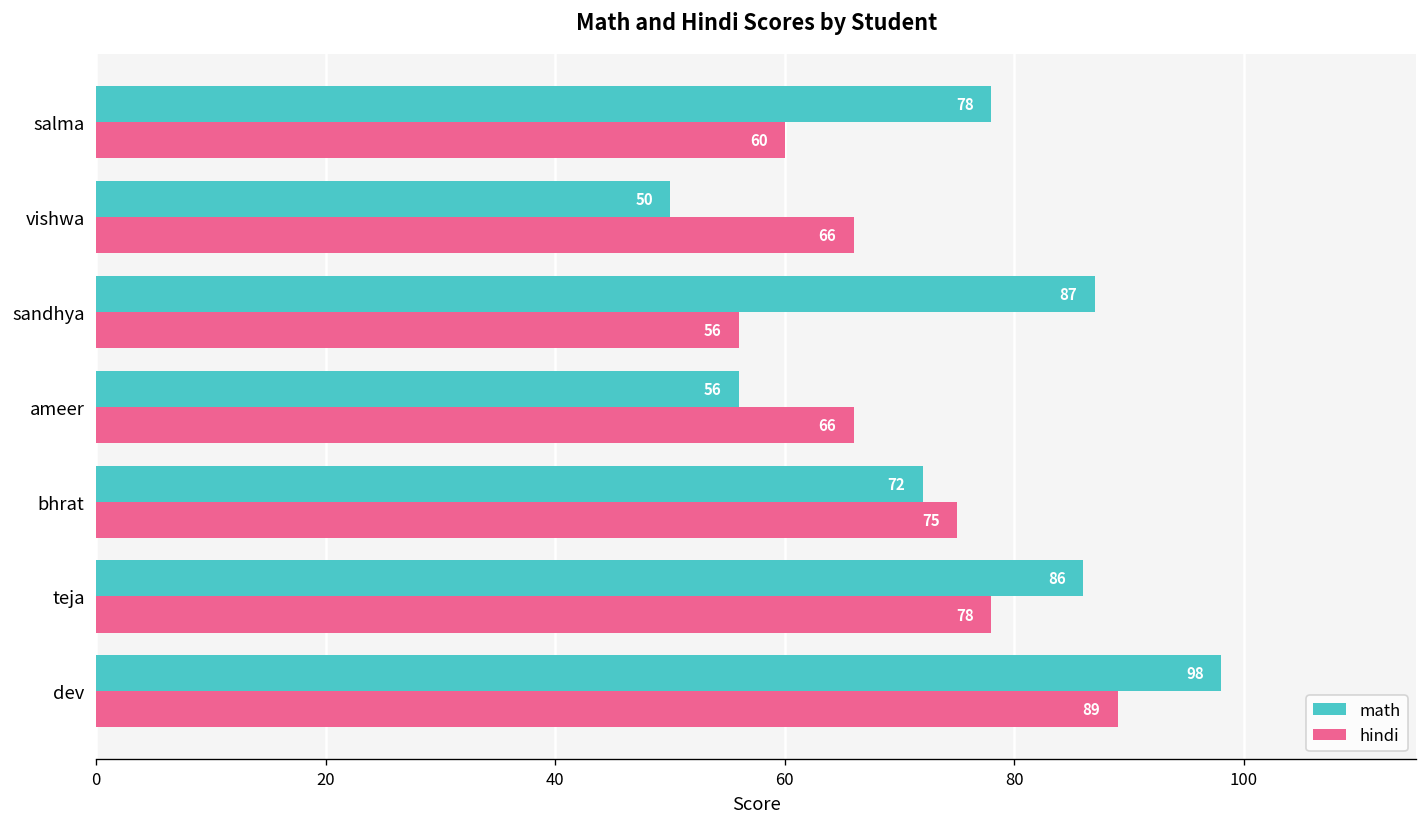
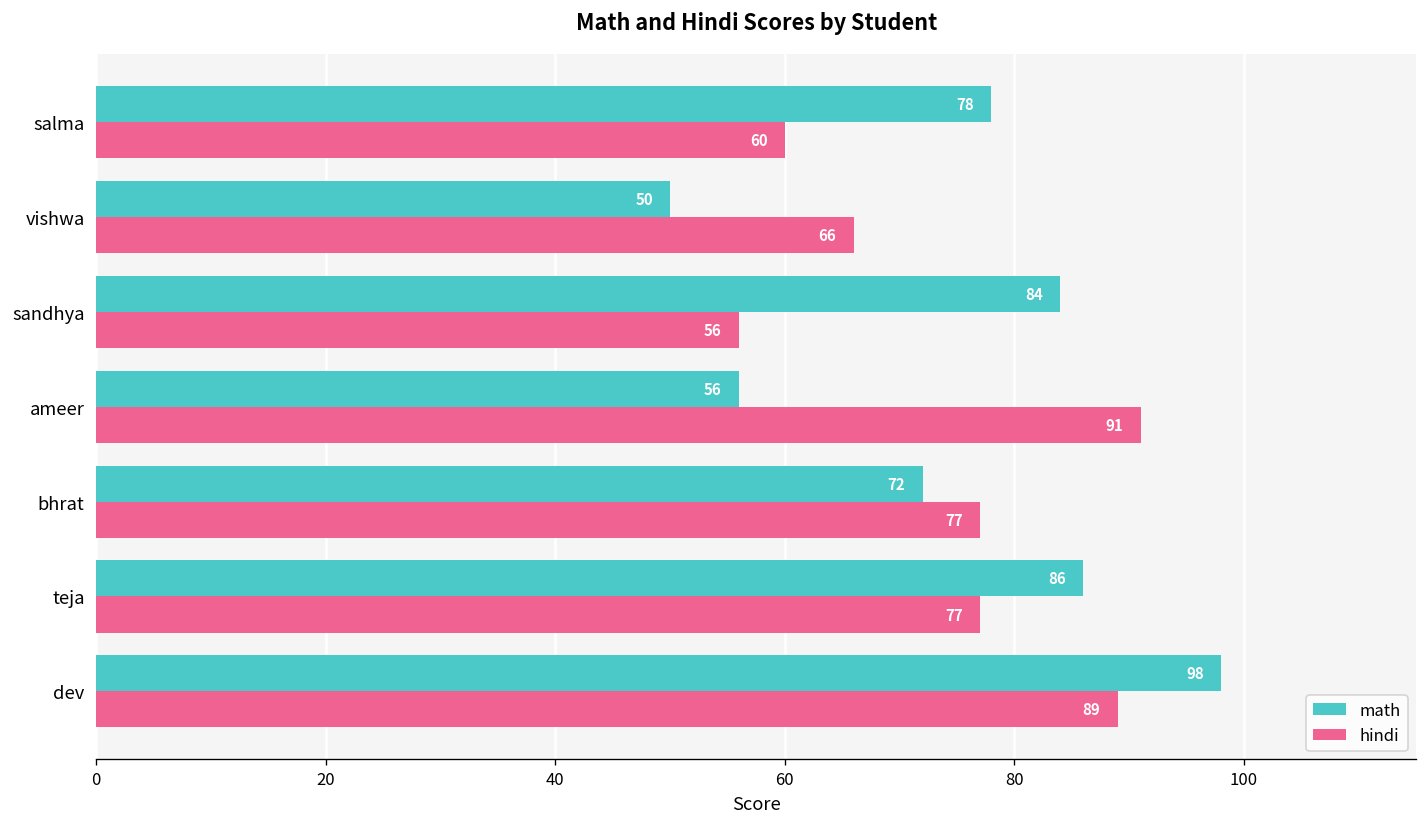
  {
    "math": {
      "salma": 78,
      "vishwa": 50,
-     "sandhya": 87,
+     "sandhya": 84,
      "ameer": 56,
      "bhrat": 72,
      "teja": 86,
      "dev": 98
    },
    "hindi": {
      "salma": 60,
      "vishwa": 66,
      "sandhya": 56,
-     "ameer": 66,
-     "bhrat": 75,
-     "teja": 78,
+     "ameer": 91,
+     "bhrat": 77,
+     "teja": 77,
      "dev": 89
    }
  }
